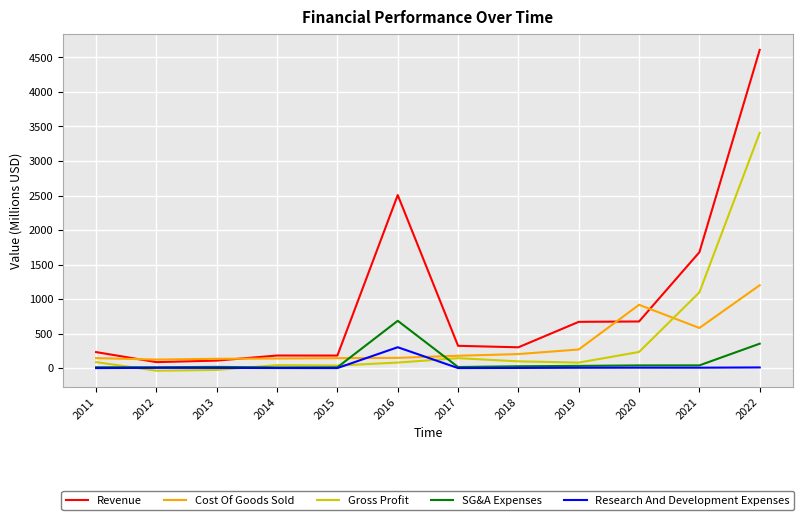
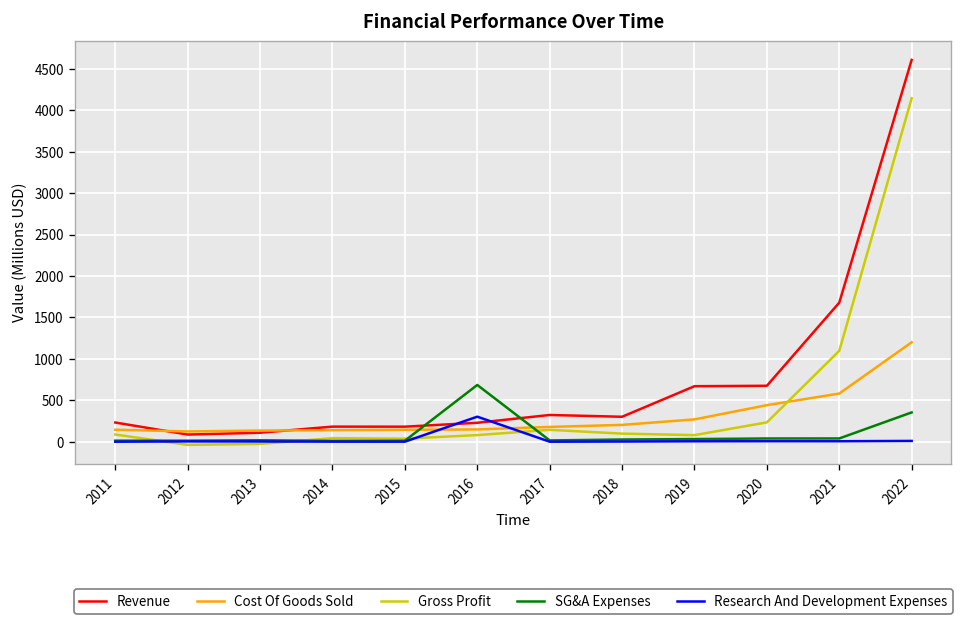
  {
    "Revenue": {
      "2011": 200,
      "2012": 100,
      "2014": 200,
      "2015": 200,
-     "2016": 2500,
+     "2016": 200,
      "2017": 300,
      "2018": 300,
      "2019": 700,
      "2020": 700,
      "2021": 1700,
      "2022": 4600
    },
    "Cost Of Goods Sold": {
      "2011": 100,
      "2012": 100,
      "2014": 100,
      "2015": 100,
      "2016": 100,
      "2018": 200,
      "2019": 300,
-     "2020": 900,
+     "2020": 400,
      "2021": 600,
      "2022": 1200
    },
    "Gross Profit": {
      "2011": 100,
      "2012": 0,
      "2016": 100,
      "2018": 100,
      "2019": 100,
      "2020": 200,
      "2021": 1100,
-     "2022": 3400
+     "2022": 4100
    },
    "SG&A Expenses": {
      "2016": 700,
      "2022": 400
    },
    "Research And Development Expenses": {
      "2016": 300,
      "2022": 0
    }
  }
